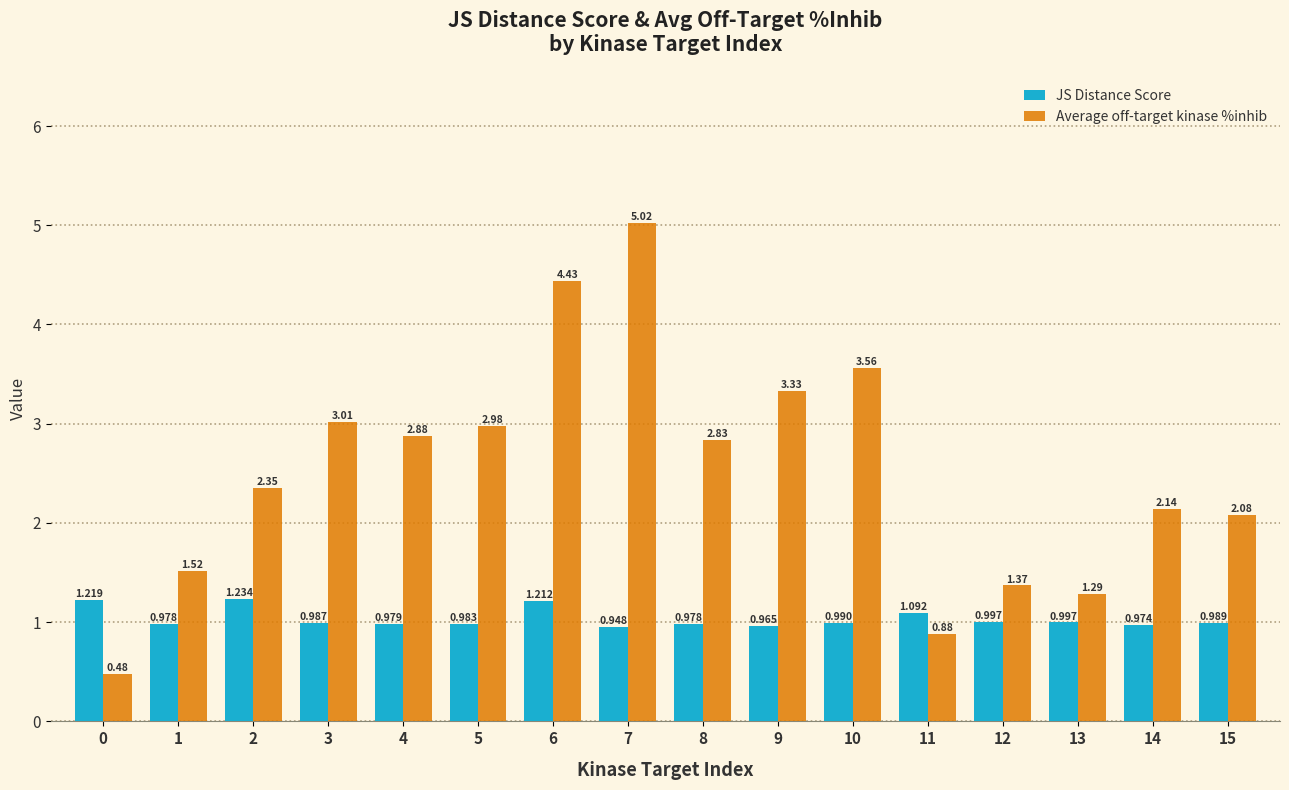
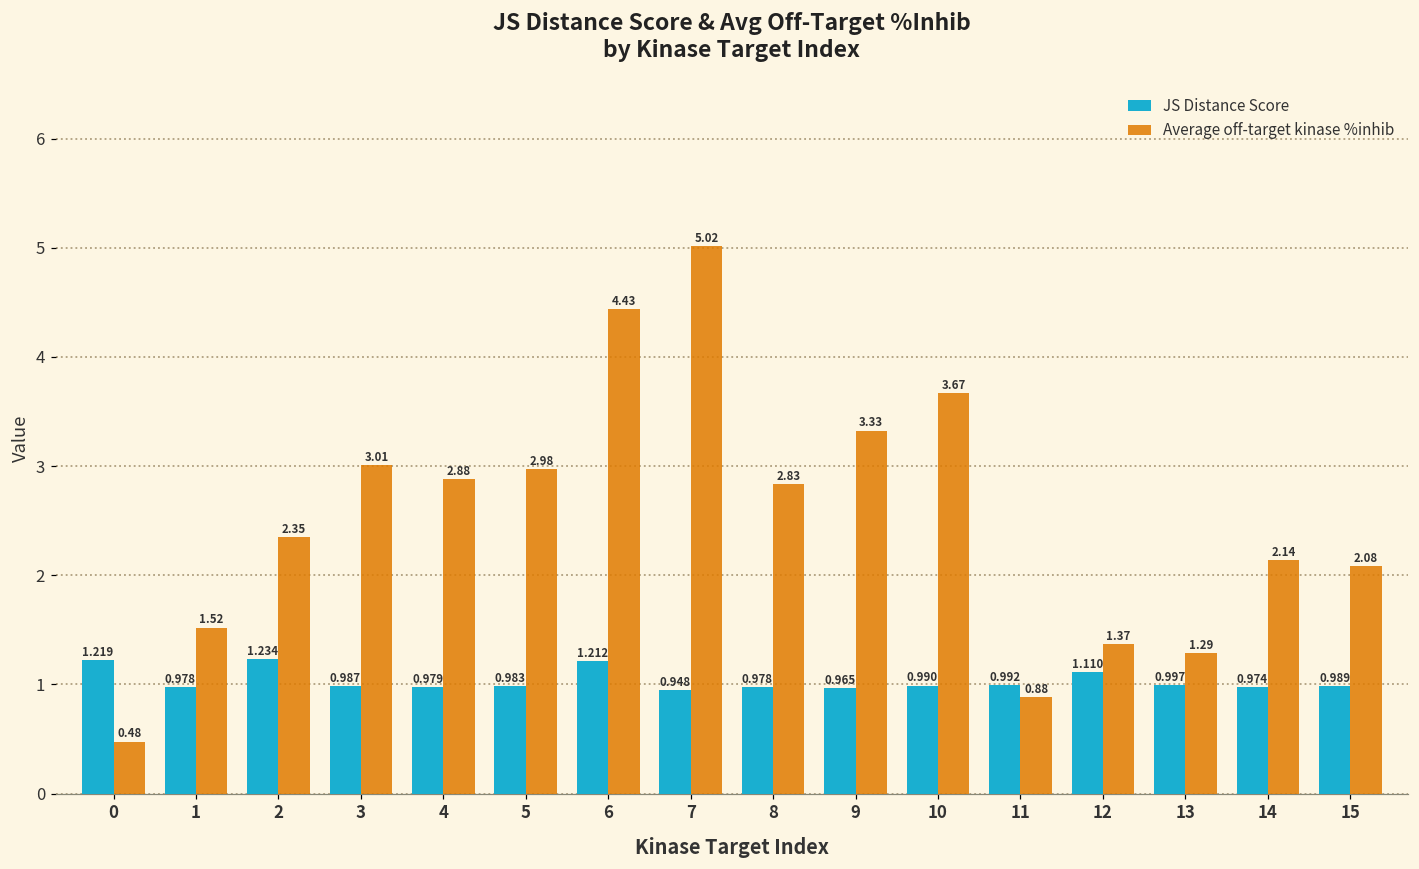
  {
    "JS Distance Score": {
      "0": 1.219,
      "1": 0.978,
      "2": 1.234,
      "3": 0.987,
      "4": 0.979,
      "5": 0.983,
      "6": 1.212,
      "7": 0.948,
      "8": 0.978,
      "9": 0.965,
      "10": 0.990,
-     "11": 1.092,
-     "12": 0.997,
+     "11": 0.992,
+     "12": 1.110,
      "13": 0.997,
      "14": 0.974,
      "15": 0.989
    },
    "Average off-target kinase %inhib": {
      "0": 0.48,
      "1": 1.52,
      "2": 2.35,
      "3": 3.01,
      "4": 2.88,
      "5": 2.98,
      "6": 4.43,
      "7": 5.02,
      "8": 2.83,
      "9": 3.33,
-     "10": 3.56,
+     "10": 3.67,
      "11": 0.88,
      "12": 1.37,
      "13": 1.29,
      "14": 2.14,
      "15": 2.08
    }
  }
